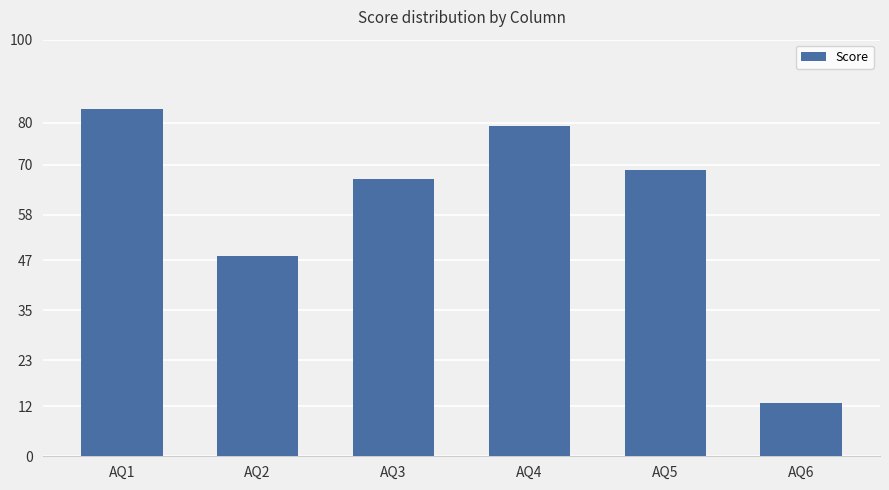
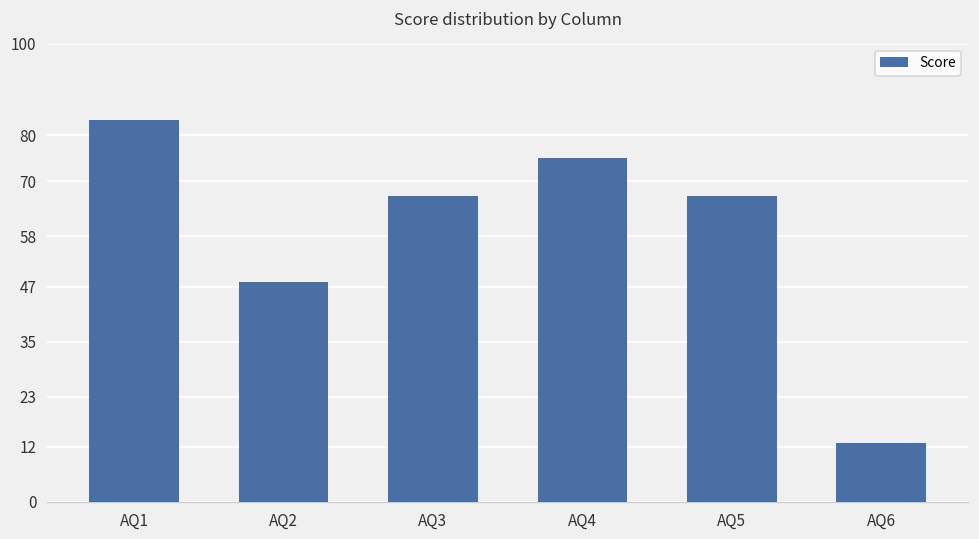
  {
    "AQ1": 83,
    "AQ2": 48,
    "AQ3": 67,
-   "AQ4": 79,
-   "AQ5": 69,
+   "AQ4": 75,
+   "AQ5": 67,
    "AQ6": 13
  }
